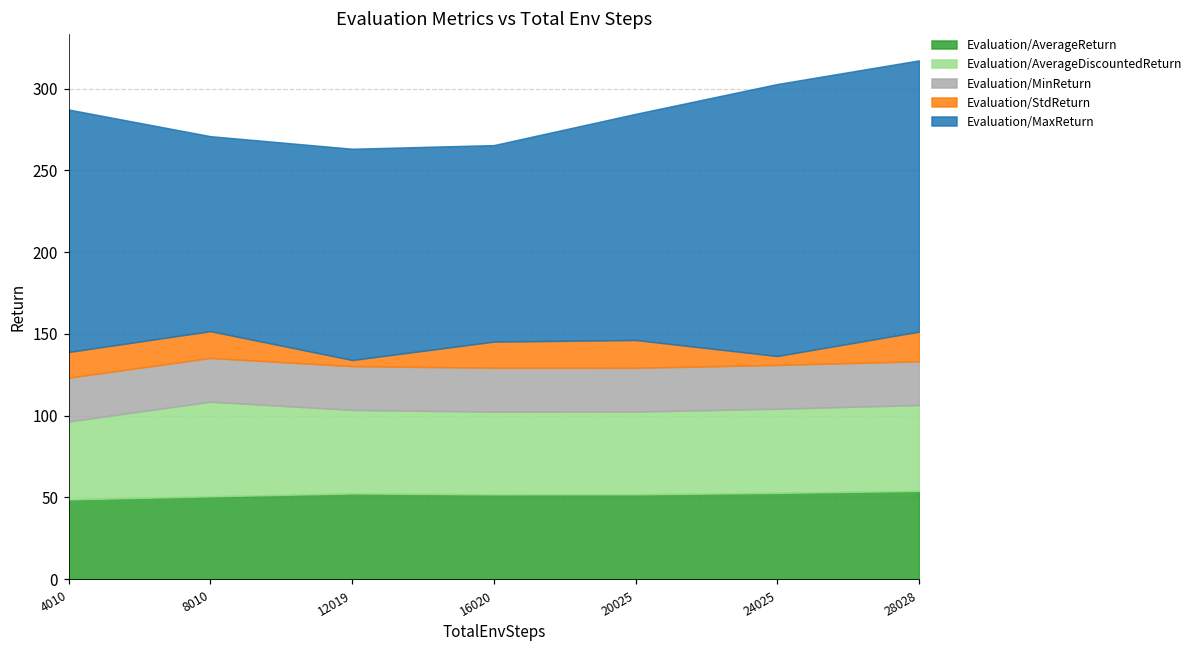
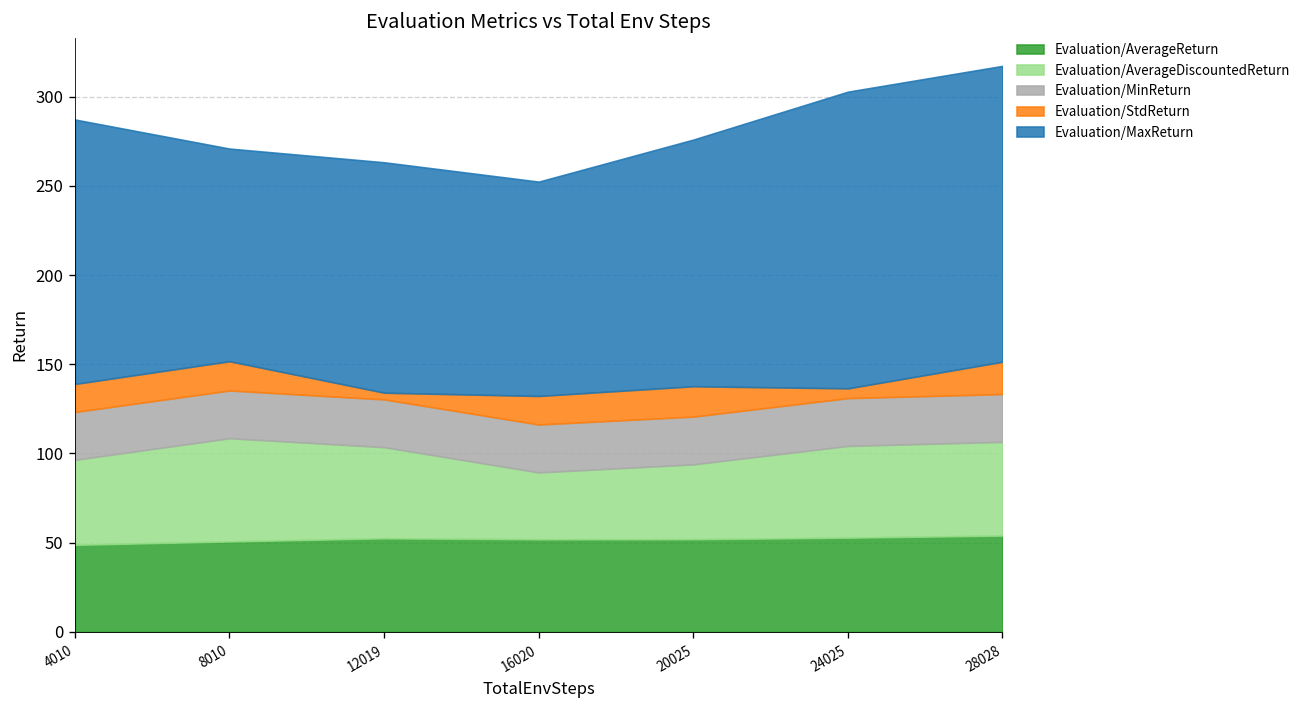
  {
    "Evaluation/AverageReturn": {
      "4010": 49,
      "8010": 51,
      "12019": 52,
      "16020": 52,
      "20025": 52,
      "24025": 53,
      "28028": 54
    },
    "Evaluation/AverageDiscountedReturn": {
      "4010": 48,
      "8010": 58,
      "12019": 51,
-     "16020": 51,
-     "20025": 51,
+     "16020": 37,
+     "20025": 42,
      "24025": 51,
      "28028": 53
    },
    "Evaluation/MinReturn": {
      "4010": 27,
      "8010": 27,
      "12019": 27,
      "16020": 27,
      "20025": 27,
      "24025": 27,
      "28028": 27
    },
    "Evaluation/StdReturn": {
      "4010": 16,
      "8010": 16,
      "12019": 4,
      "16020": 16,
      "20025": 17,
      "24025": 5,
      "28028": 18
    },
    "Evaluation/MaxReturn": {
      "4010": 148,
      "8010": 119,
      "12019": 129,
      "16020": 120,
      "20025": 138,
      "24025": 166,
      "28028": 166
    }
  }
